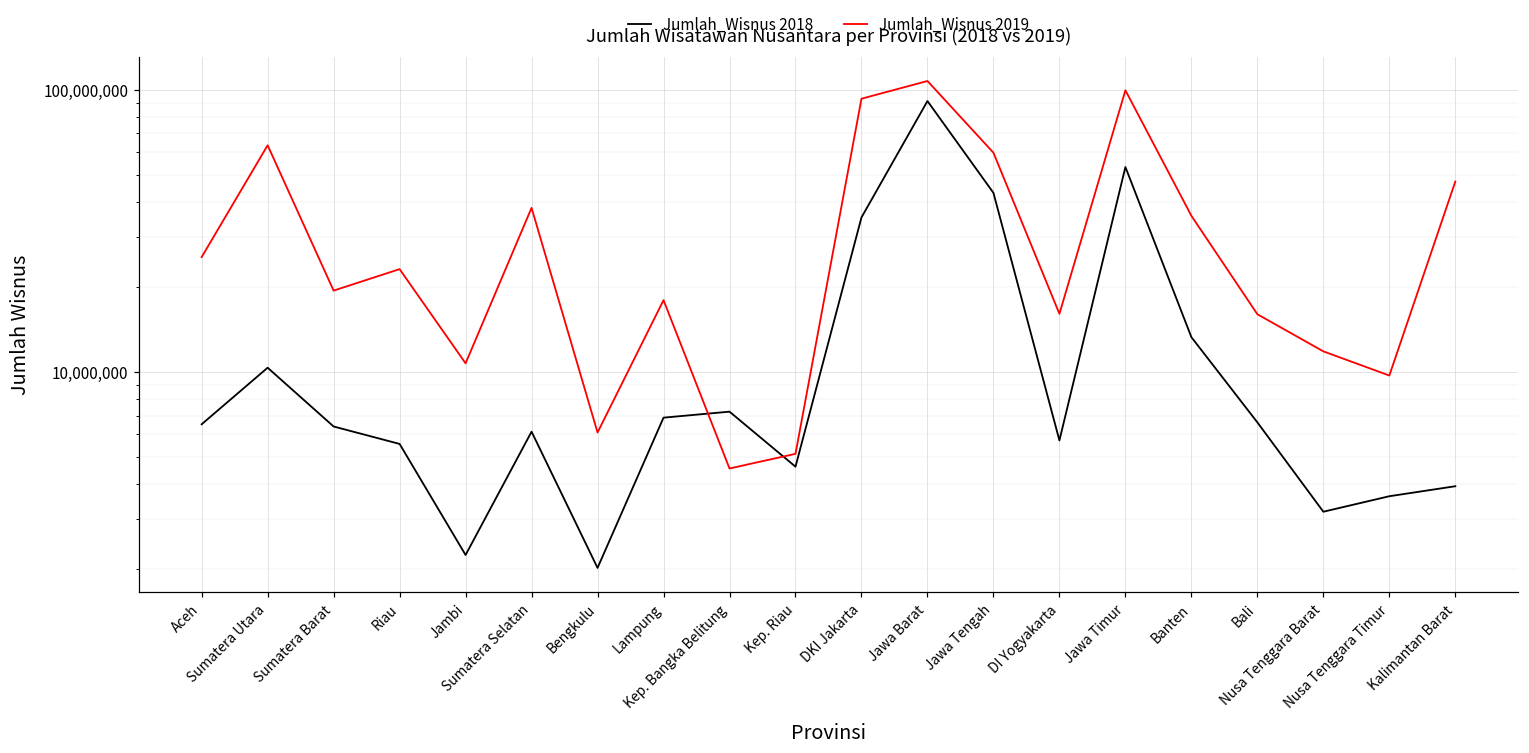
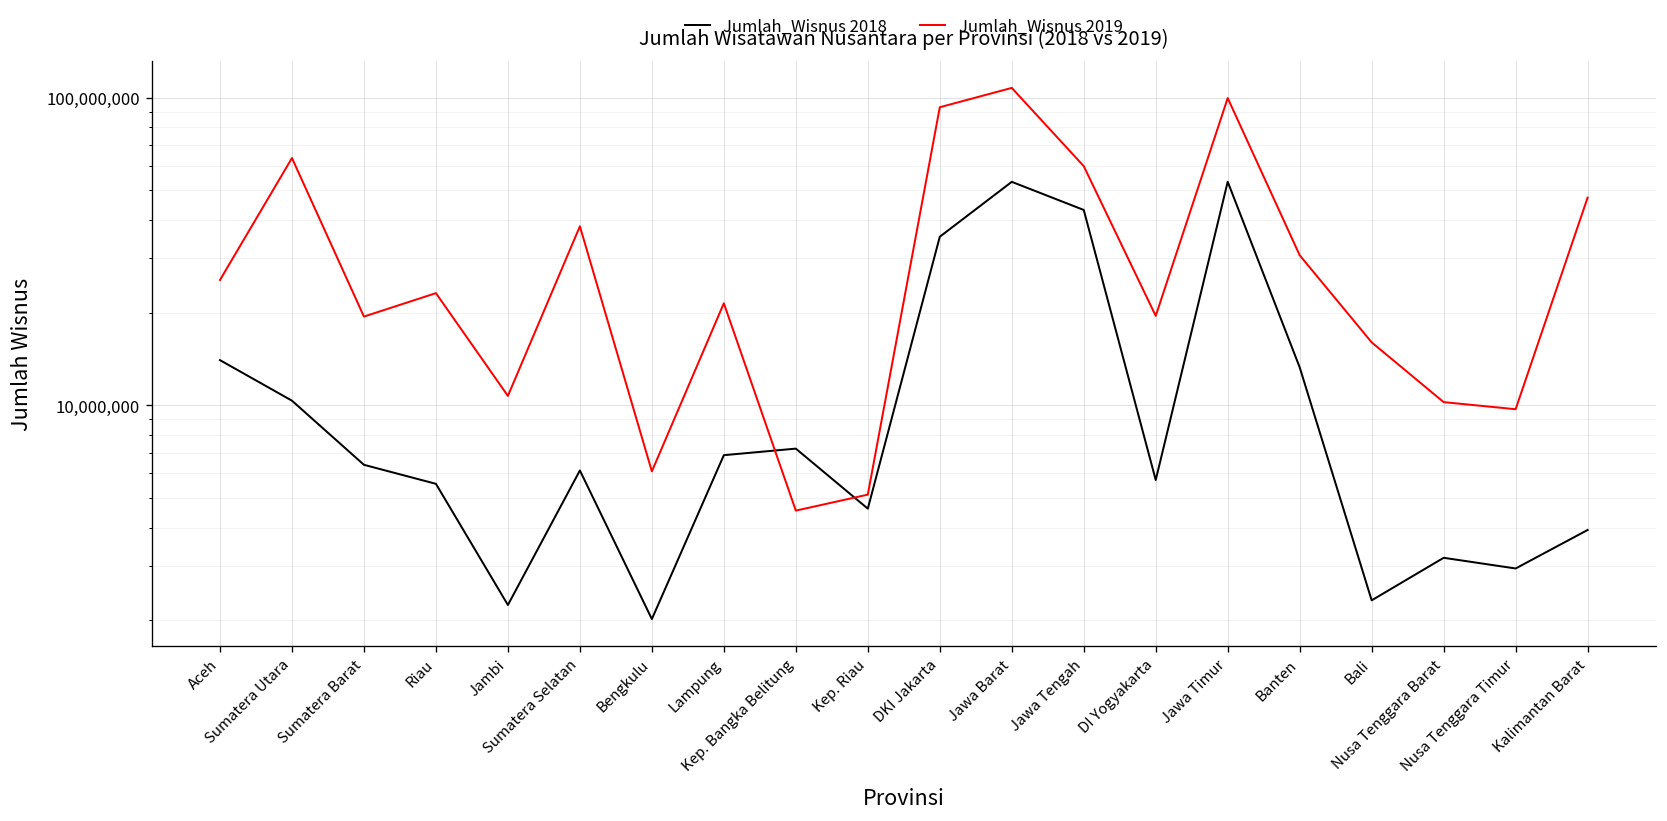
  {
    "Jumlah_Wisnus 2018": {
-     "Aceh": "6,500,000",
+     "Aceh": "14,000,000",
      "Sumatera Utara": "10,300,000",
      "Sumatera Barat": "6,400,000",
      "Riau": "5,600,000",
      "Jambi": "2,200,000",
      "Sumatera Selatan": "6,100,000",
      "Bengkulu": "2,000,000",
      "Lampung": "6,900,000",
      "Kep. Bangka Belitung": "7,200,000",
      "Kep. Riau": "4,600,000",
      "DKI Jakarta": "35,000,000",
-     "Jawa Barat": "91,000,000",
+     "Jawa Barat": "53,000,000",
      "Jawa Tengah": "43,000,000",
      "DI Yogyakarta": "5,700,000",
      "Jawa Timur": "53,000,000",
      "Banten": "13,000,000",
-     "Bali": "6,600,000",
+     "Bali": "2,300,000",
      "Nusa Tenggara Barat": "3,200,000",
-     "Nusa Tenggara Timur": "3,600,000",
+     "Nusa Tenggara Timur": "2,900,000",
      "Kalimantan Barat": "3,900,000"
    },
    "Jumlah_Wisnus 2019": {
      "Aceh": "26,000,000",
      "Sumatera Utara": "64,000,000",
      "Sumatera Barat": "19,000,000",
      "Riau": "23,000,000",
      "Jambi": "10,700,000",
      "Sumatera Selatan": "38,000,000",
      "Bengkulu": "6,100,000",
-     "Lampung": "18,000,000",
+     "Lampung": "21,000,000",
      "Kep. Bangka Belitung": "4,500,000",
      "Kep. Riau": "5,100,000",
      "DKI Jakarta": "93,000,000",
      "Jawa Barat": "107,000,000",
      "Jawa Tengah": "60,000,000",
-     "DI Yogyakarta": "16,000,000",
+     "DI Yogyakarta": "20,000,000",
      "Jawa Timur": "100,000,000",
-     "Banten": "36,000,000",
+     "Banten": "31,000,000",
      "Bali": "16,000,000",
-     "Nusa Tenggara Barat": "12,000,000",
+     "Nusa Tenggara Barat": "10,200,000",
      "Nusa Tenggara Timur": "9,700,000",
      "Kalimantan Barat": "47,000,000"
    }
  }
